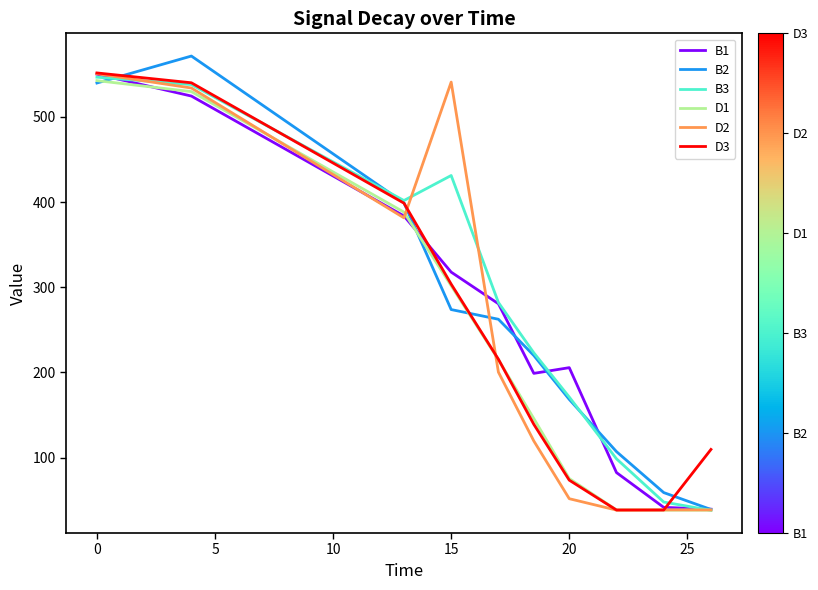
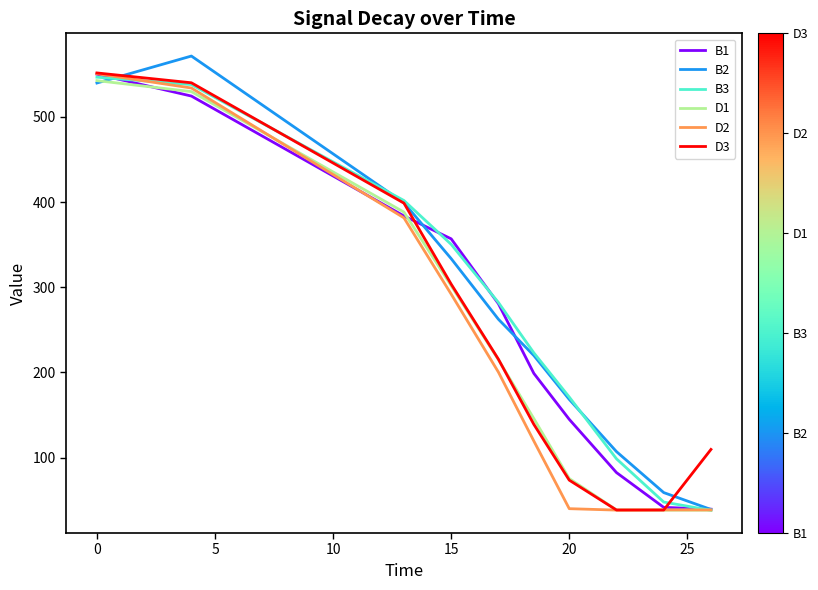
  {
    "B1": {
-     "15": 320,
-     "20": 210
+     "15": 360,
+     "20": 140
    },
    "B2": {
-     "15": 270
+     "15": 330
    },
    "B3": {
      "0": 550,
-     "15": 430
+     "15": 350
    },
    "D2": {
-     "15": 540,
-     "20": 50
+     "15": 290,
+     "20": 40
    }
  }
